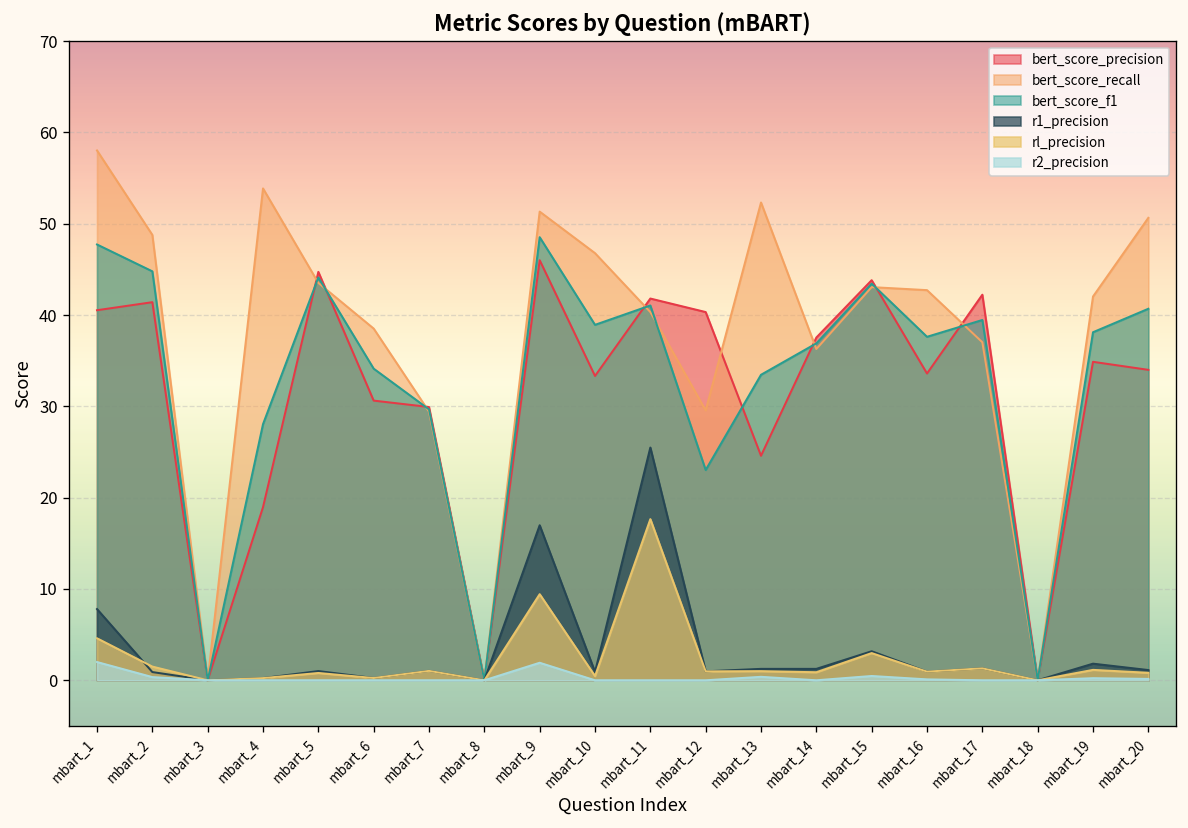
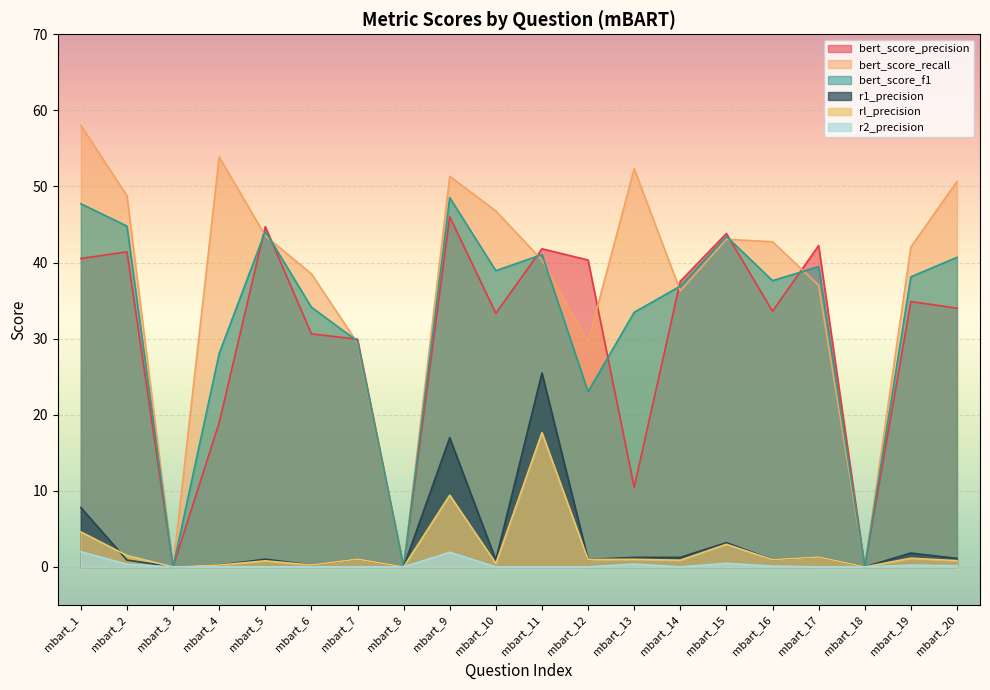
  {
    "bert_score_precision": {
      "mbart_1": 41,
      "mbart_2": 41,
      "mbart_4": 19,
      "mbart_5": 45,
      "mbart_6": 31,
      "mbart_9": 46,
      "mbart_10": 33,
      "mbart_11": 42,
      "mbart_12": 40,
-     "mbart_13": 25,
+     "mbart_13": 10,
      "mbart_14": 38,
      "mbart_15": 44,
      "mbart_16": 34,
      "mbart_17": 42,
      "mbart_19": 35,
      "mbart_20": 34
    },
    "bert_score_f1": {
      "mbart_1": 48,
      "mbart_2": 45,
      "mbart_4": 28,
      "mbart_5": 44,
      "mbart_6": 34,
      "mbart_9": 49,
      "mbart_10": 39,
      "mbart_11": 41,
      "mbart_12": 23,
      "mbart_13": 33,
      "mbart_14": 37,
      "mbart_15": 43,
      "mbart_16": 38,
      "mbart_17": 39,
      "mbart_19": 38,
      "mbart_20": 41
    },
    "r1_precision": {
      "mbart_1": 8,
      "mbart_2": 1,
      "mbart_9": 17,
      "mbart_10": 1,
      "mbart_11": 25,
      "mbart_14": 1,
      "mbart_19": 2
    },
    "r2_precision": {
      "mbart_1": 2,
      "mbart_2": 0,
      "mbart_5": 0,
      "mbart_7": 0,
      "mbart_9": 2,
      "mbart_10": 0,
      "mbart_11": 0,
      "mbart_12": 0,
      "mbart_13": 0,
      "mbart_14": 0,
      "mbart_15": 0,
      "mbart_16": 0,
      "mbart_17": 0,
      "mbart_19": 0,
      "mbart_20": 0
    }
  }
